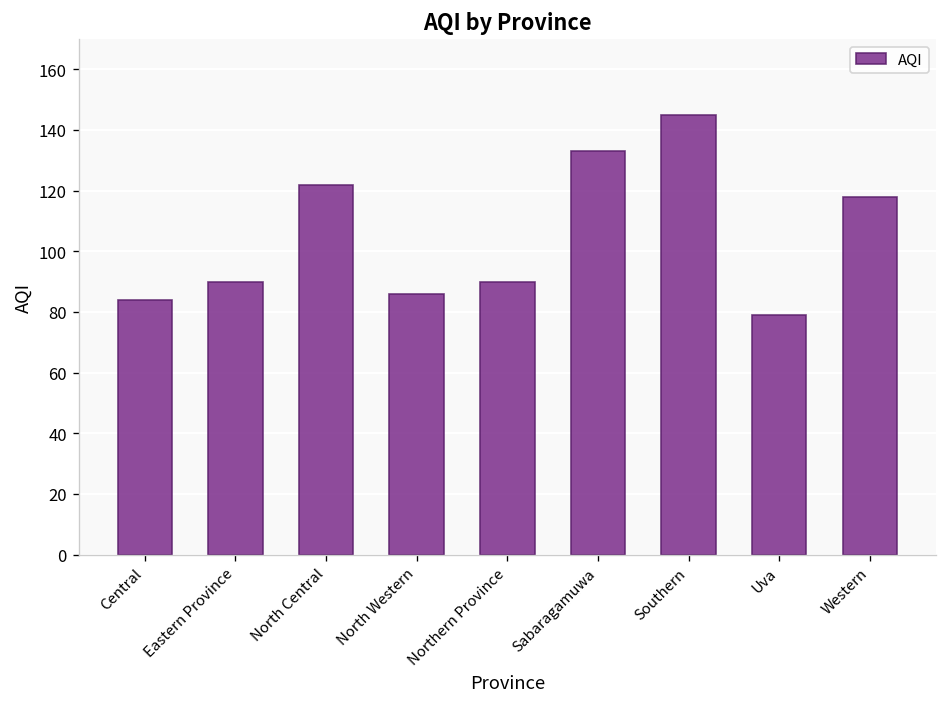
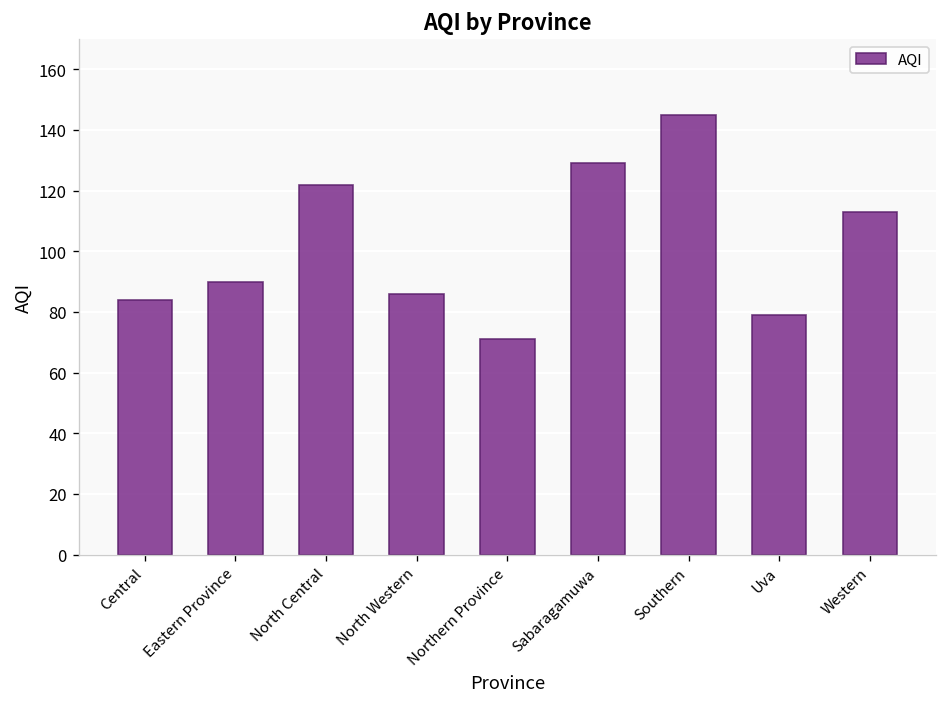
  {
    "Central": 84,
    "Eastern Province": 90,
    "North Central": 122,
    "North Western": 86,
-   "Northern Province": 90,
-   "Sabaragamuwa": 133,
+   "Northern Province": 71,
+   "Sabaragamuwa": 129,
    "Southern": 145,
    "Uva": 79,
-   "Western": 118
+   "Western": 113
  }
